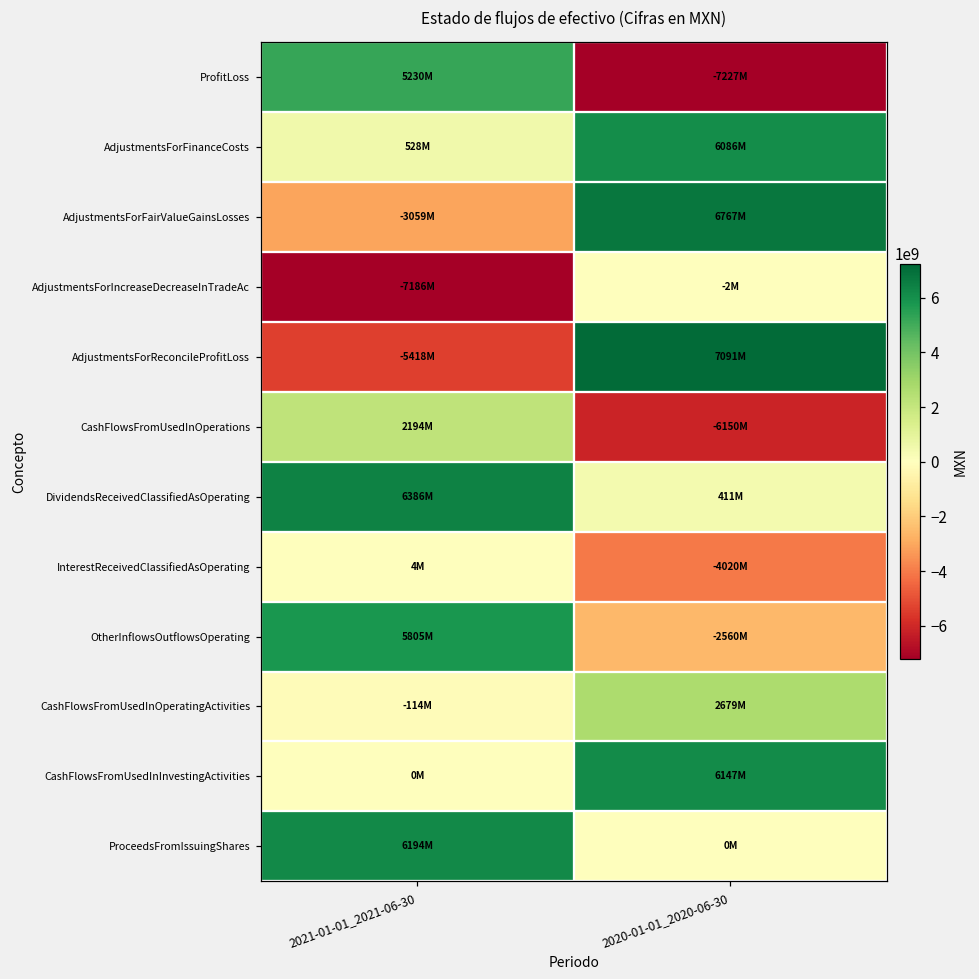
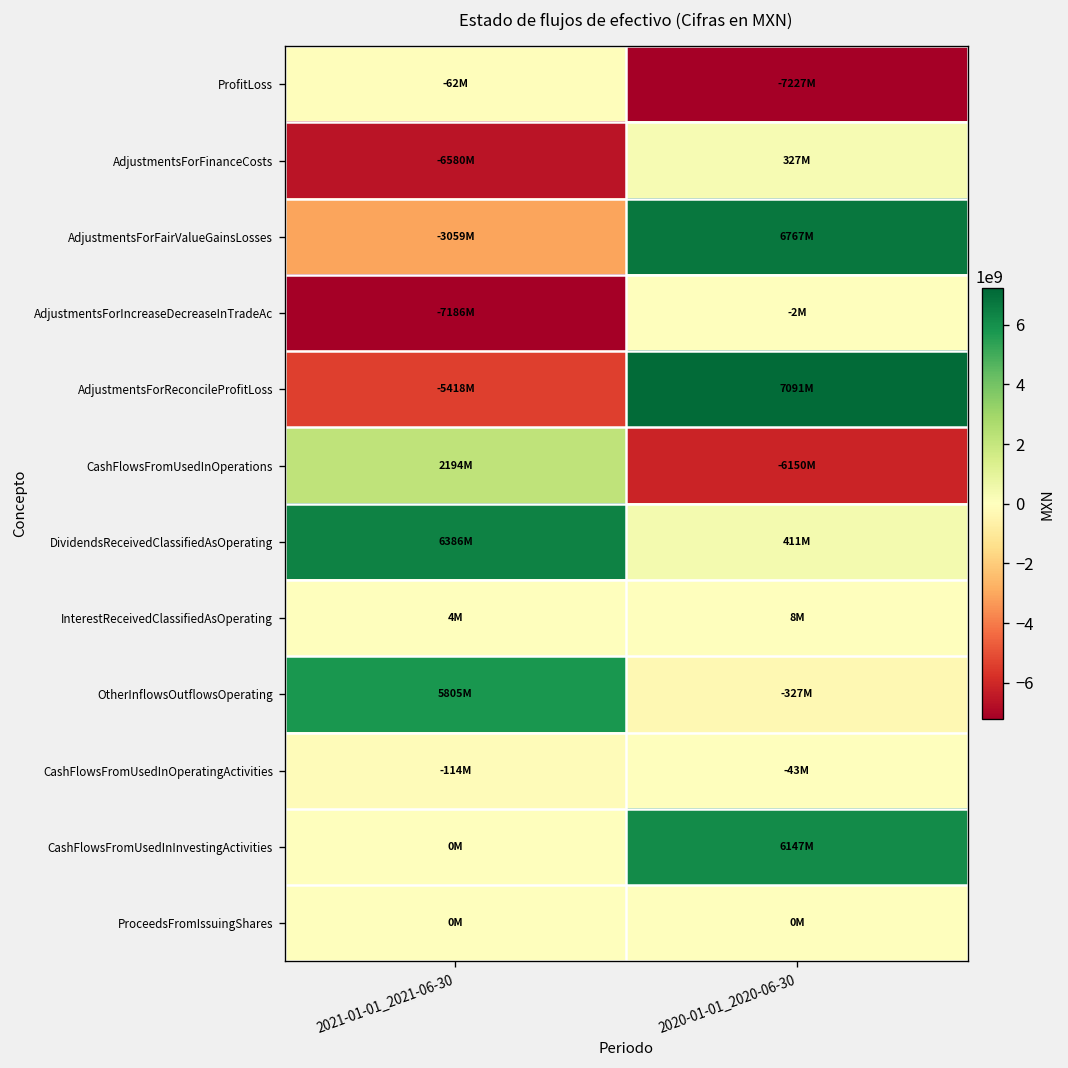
  {
    "ProfitLoss": {
-     "2021-01-01_2021-06-30": "5230M",
+     "2021-01-01_2021-06-30": "-62M",
      "2020-01-01_2020-06-30": "-7227M"
    },
    "AdjustmentsForFinanceCosts": {
-     "2021-01-01_2021-06-30": "528M",
-     "2020-01-01_2020-06-30": "6086M"
+     "2021-01-01_2021-06-30": "-6580M",
+     "2020-01-01_2020-06-30": "327M"
    },
    "AdjustmentsForFairValueGainsLosses": {
      "2021-01-01_2021-06-30": "-3059M",
      "2020-01-01_2020-06-30": "6767M"
    },
    "AdjustmentsForIncreaseDecreaseInTradeAc": {
      "2021-01-01_2021-06-30": "-7186M",
      "2020-01-01_2020-06-30": "-2M"
    },
    "AdjustmentsForReconcileProfitLoss": {
      "2021-01-01_2021-06-30": "-5418M",
      "2020-01-01_2020-06-30": "7091M"
    },
    "CashFlowsFromUsedInOperations": {
      "2021-01-01_2021-06-30": "2194M",
      "2020-01-01_2020-06-30": "-6150M"
    },
    "DividendsReceivedClassifiedAsOperating": {
      "2021-01-01_2021-06-30": "6386M",
      "2020-01-01_2020-06-30": "411M"
    },
    "InterestReceivedClassifiedAsOperating": {
      "2021-01-01_2021-06-30": "4M",
-     "2020-01-01_2020-06-30": "-4020M"
+     "2020-01-01_2020-06-30": "8M"
    },
    "OtherInflowsOutflowsOperating": {
      "2021-01-01_2021-06-30": "5805M",
-     "2020-01-01_2020-06-30": "-2560M"
+     "2020-01-01_2020-06-30": "-327M"
    },
    "CashFlowsFromUsedInOperatingActivities": {
      "2021-01-01_2021-06-30": "-114M",
-     "2020-01-01_2020-06-30": "2679M"
+     "2020-01-01_2020-06-30": "-43M"
    },
    "CashFlowsFromUsedInInvestingActivities": {
      "2021-01-01_2021-06-30": "0M",
      "2020-01-01_2020-06-30": "6147M"
    },
    "ProceedsFromIssuingShares": {
-     "2021-01-01_2021-06-30": "6194M",
+     "2021-01-01_2021-06-30": "0M",
      "2020-01-01_2020-06-30": "0M"
    }
  }
